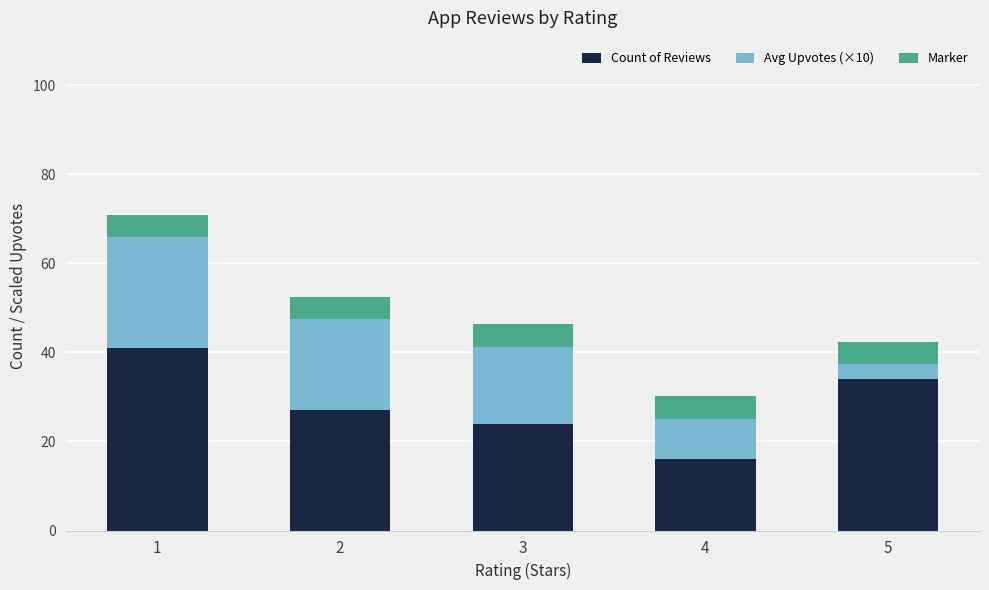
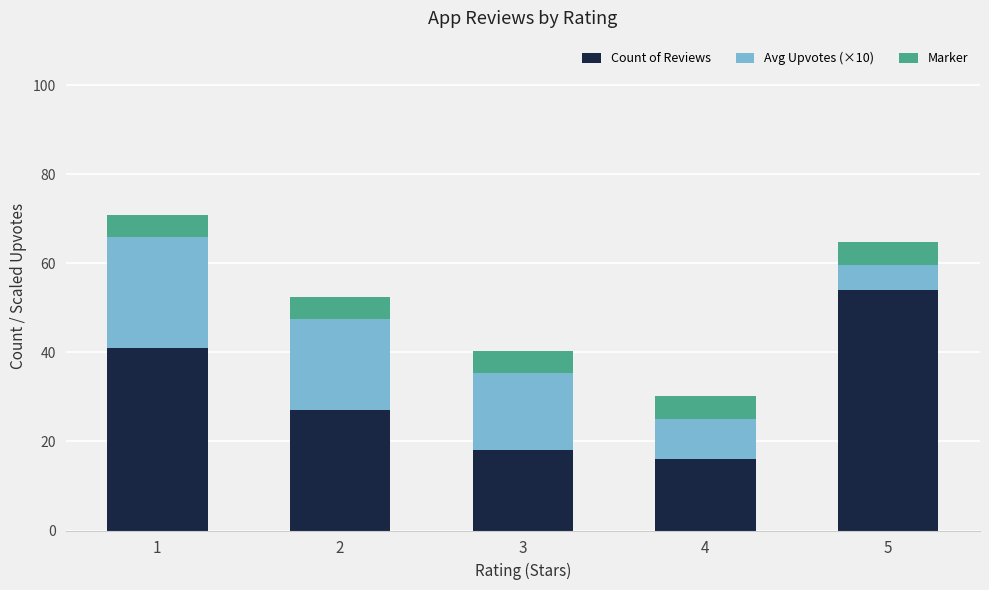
  {
    "Count of Reviews": {
      "1": 41,
      "2": 27,
-     "3": 24,
+     "3": 18,
      "4": 16,
-     "5": 34
+     "5": 54
    },
    "Avg Upvotes (×10)": {
      "1": 25,
      "2": 20,
      "3": 17,
      "4": 9,
-     "5": 3
+     "5": 6
    },
    "Marker": {
      "1": 5,
      "2": 5,
      "3": 5,
      "4": 5,
      "5": 5
    }
  }
